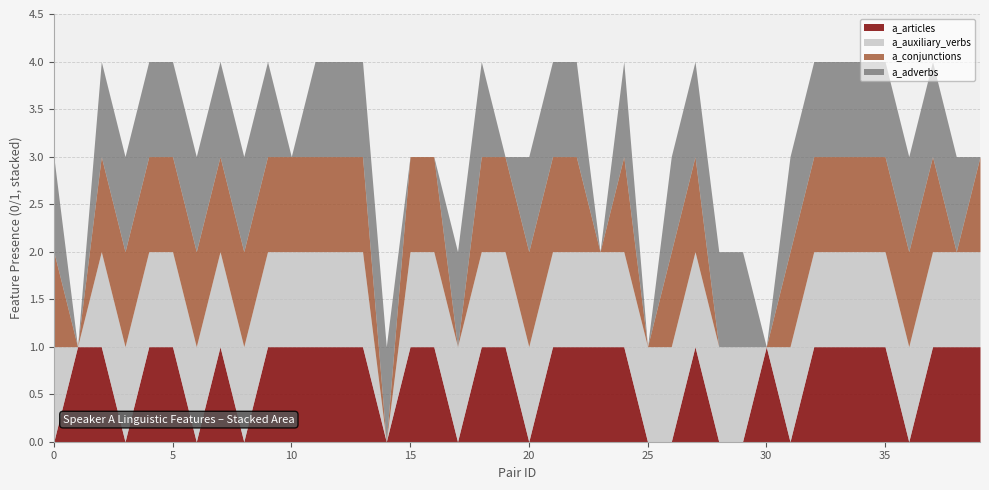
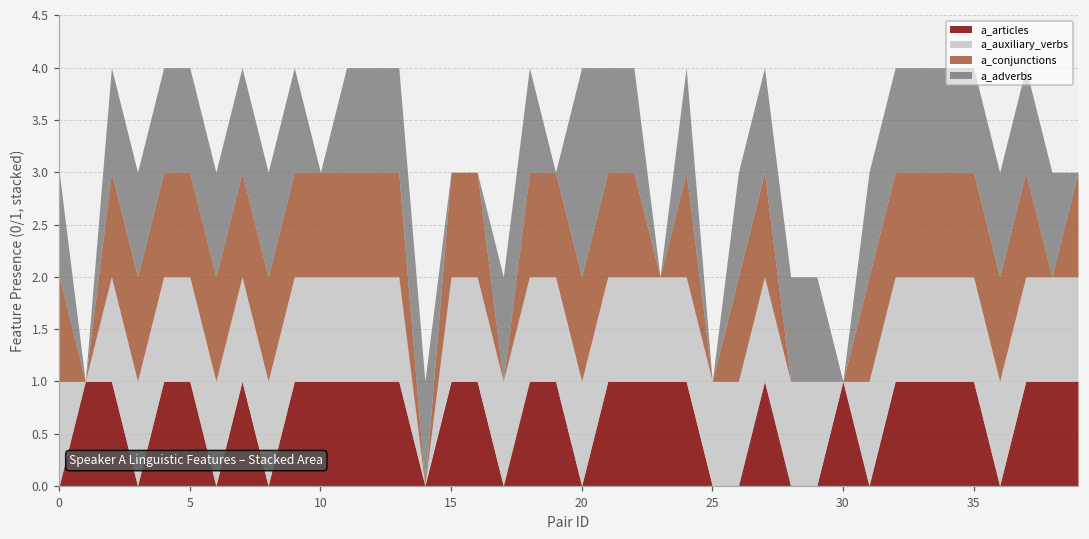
  {
    "a_articles": {
      "0": 0,
      "5": 1,
      "10": 1,
      "15": 1,
      "20": 0,
      "25": 0,
      "35": 1
    },
    "a_adverbs": {
-     "20": 1
+     "20": 2
    }
  }
